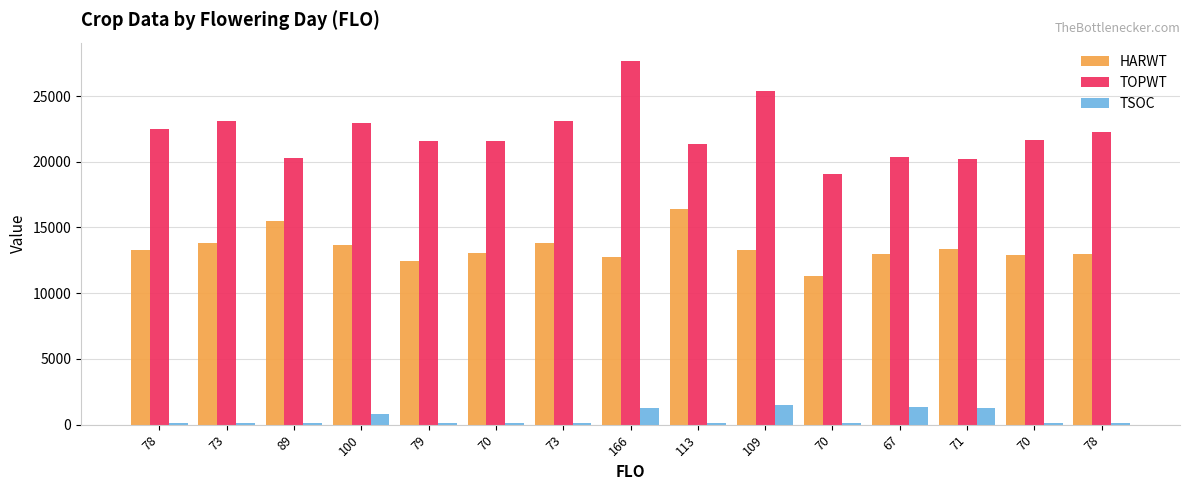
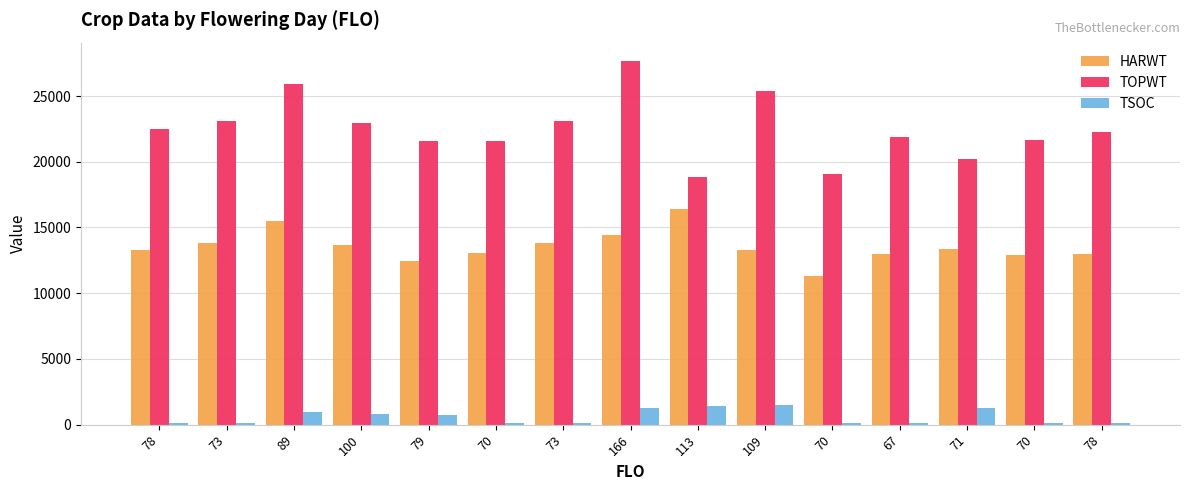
  {
    "HARWT": {
      "89": 15500,
      "100": 13700,
      "79": 12400,
-     "166": 12800,
+     "166": 14400,
      "113": 16400,
      "109": 13300,
      "67": 13000,
      "71": 13300
    },
    "TOPWT": {
-     "89": 20300,
+     "89": 25900,
      "100": 23000,
      "79": 21600,
      "166": 27700,
-     "113": 21400,
+     "113": 18800,
      "109": 25400,
-     "67": 20400,
+     "67": 21900,
      "71": 20200
    },
    "TSOC": {
-     "89": 200,
+     "89": 1000,
      "100": 800,
-     "79": 100,
+     "79": 800,
      "166": 1300,
-     "113": 100,
+     "113": 1400,
      "109": 1500,
-     "67": 1300,
+     "67": 100,
      "71": 1300
    }
  }
